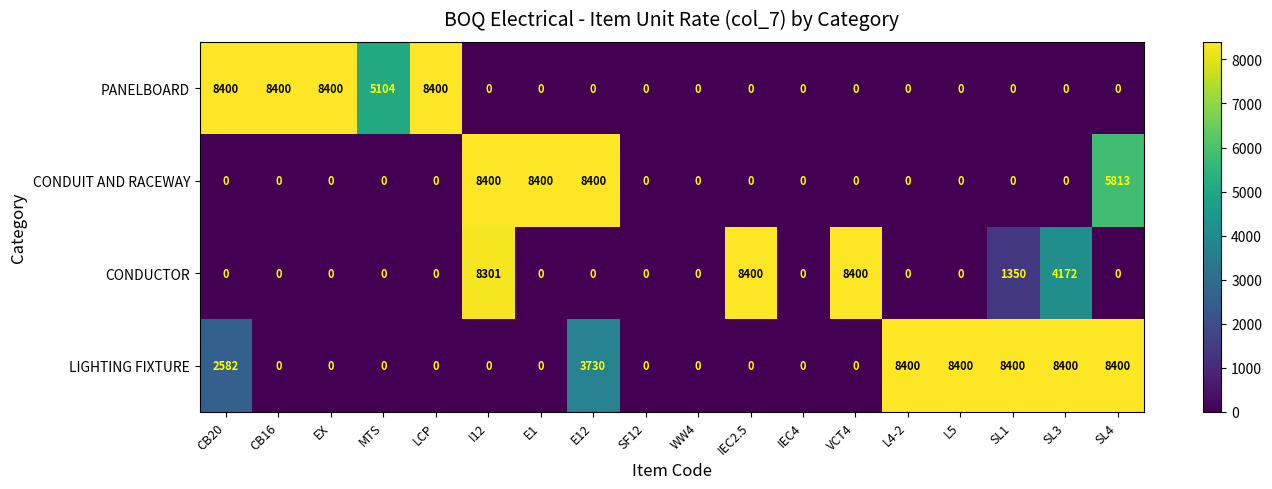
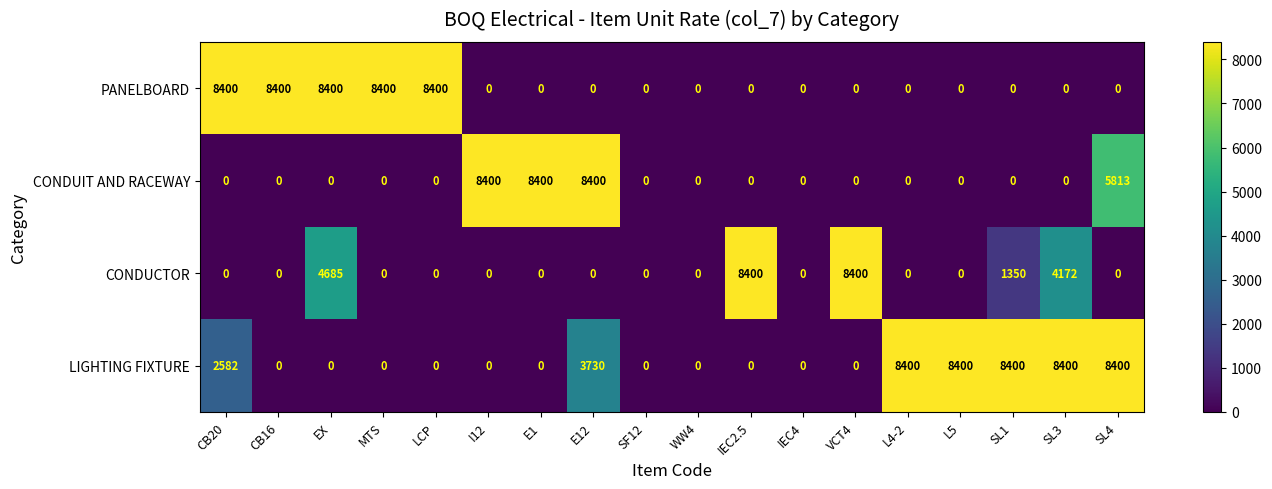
  {
    "PANELBOARD": {
      "CB20": 8400,
      "CB16": 8400,
      "EX": 8400,
-     "MTS": 5104,
+     "MTS": 8400,
      "LCP": 8400,
      "I12": 0,
      "E1": 0,
      "E12": 0,
      "SF12": 0,
      "WW4": 0,
      "IEC2.5": 0,
      "IEC4": 0,
      "VCT4": 0,
      "L4-2": 0,
      "L5": 0,
      "SL1": 0,
      "SL3": 0,
      "SL4": 0
    },
    "CONDUIT AND RACEWAY": {
      "CB20": 0,
      "CB16": 0,
      "EX": 0,
      "MTS": 0,
      "LCP": 0,
      "I12": 8400,
      "E1": 8400,
      "E12": 8400,
      "SF12": 0,
      "WW4": 0,
      "IEC2.5": 0,
      "IEC4": 0,
      "VCT4": 0,
      "L4-2": 0,
      "L5": 0,
      "SL1": 0,
      "SL3": 0,
      "SL4": 5813
    },
    "CONDUCTOR": {
      "CB20": 0,
      "CB16": 0,
-     "EX": 0,
+     "EX": 4685,
      "MTS": 0,
      "LCP": 0,
-     "I12": 8301,
+     "I12": 0,
      "E1": 0,
      "E12": 0,
      "SF12": 0,
      "WW4": 0,
      "IEC2.5": 8400,
      "IEC4": 0,
      "VCT4": 8400,
      "L4-2": 0,
      "L5": 0,
      "SL1": 1350,
      "SL3": 4172,
      "SL4": 0
    },
    "LIGHTING FIXTURE": {
      "CB20": 2582,
      "CB16": 0,
      "EX": 0,
      "MTS": 0,
      "LCP": 0,
      "I12": 0,
      "E1": 0,
      "E12": 3730,
      "SF12": 0,
      "WW4": 0,
      "IEC2.5": 0,
      "IEC4": 0,
      "VCT4": 0,
      "L4-2": 8400,
      "L5": 8400,
      "SL1": 8400,
      "SL3": 8400,
      "SL4": 8400
    }
  }
